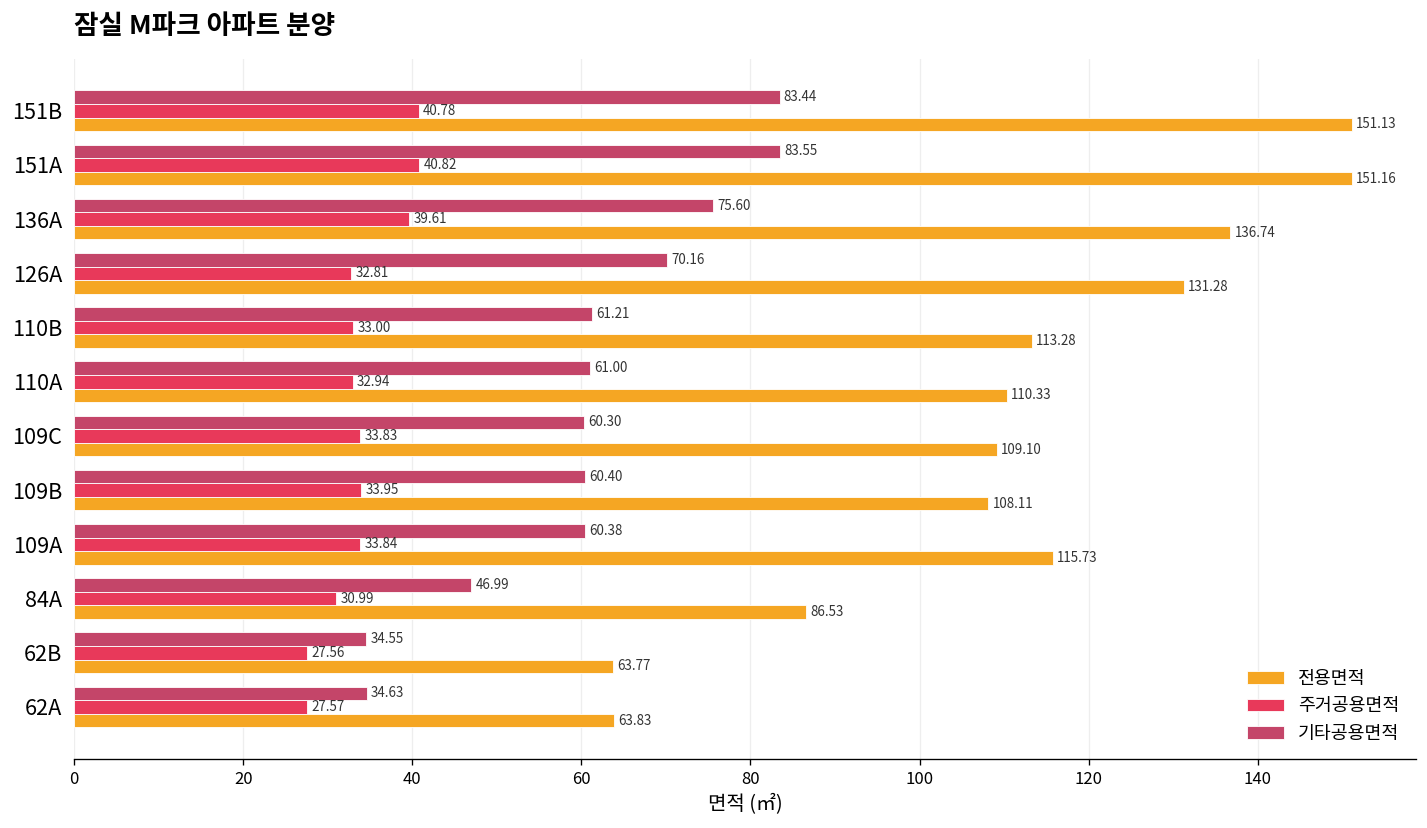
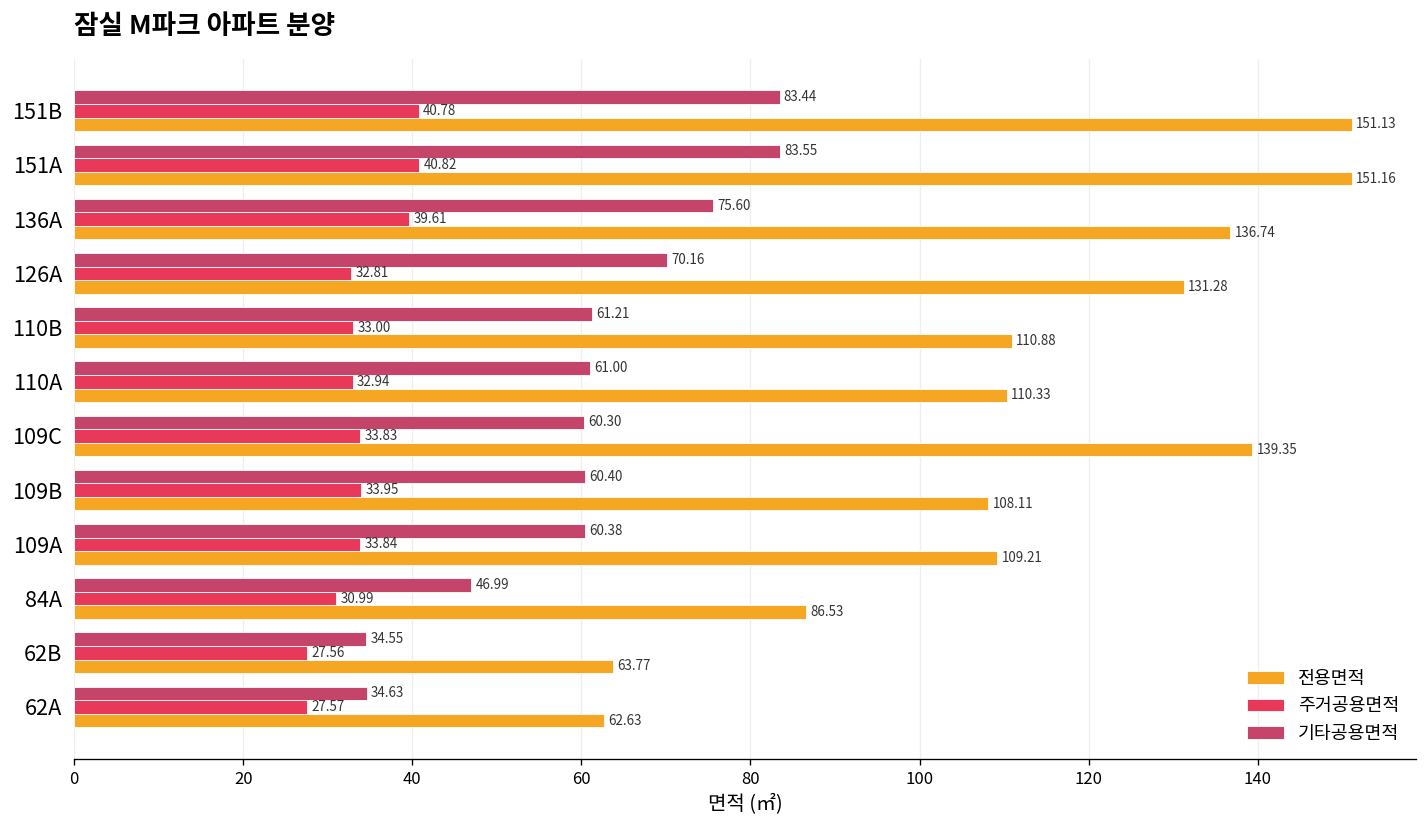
  {
    "전용면적": {
      "151B": 151.13,
      "151A": 151.16,
      "136A": 136.74,
      "126A": 131.28,
-     "110B": 113.28,
+     "110B": 110.88,
      "110A": 110.33,
-     "109C": 109.10,
+     "109C": 139.35,
      "109B": 108.11,
-     "109A": 115.73,
+     "109A": 109.21,
      "84A": 86.53,
      "62B": 63.77,
-     "62A": 63.83
+     "62A": 62.63
    }
  }
